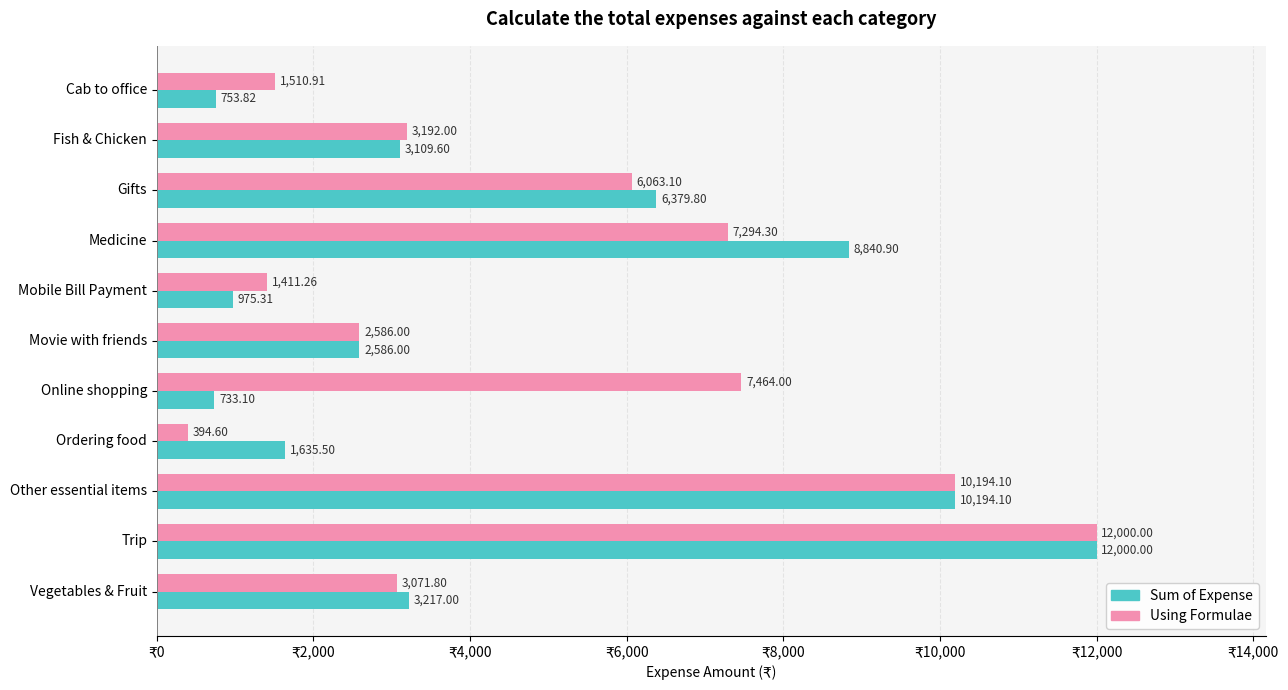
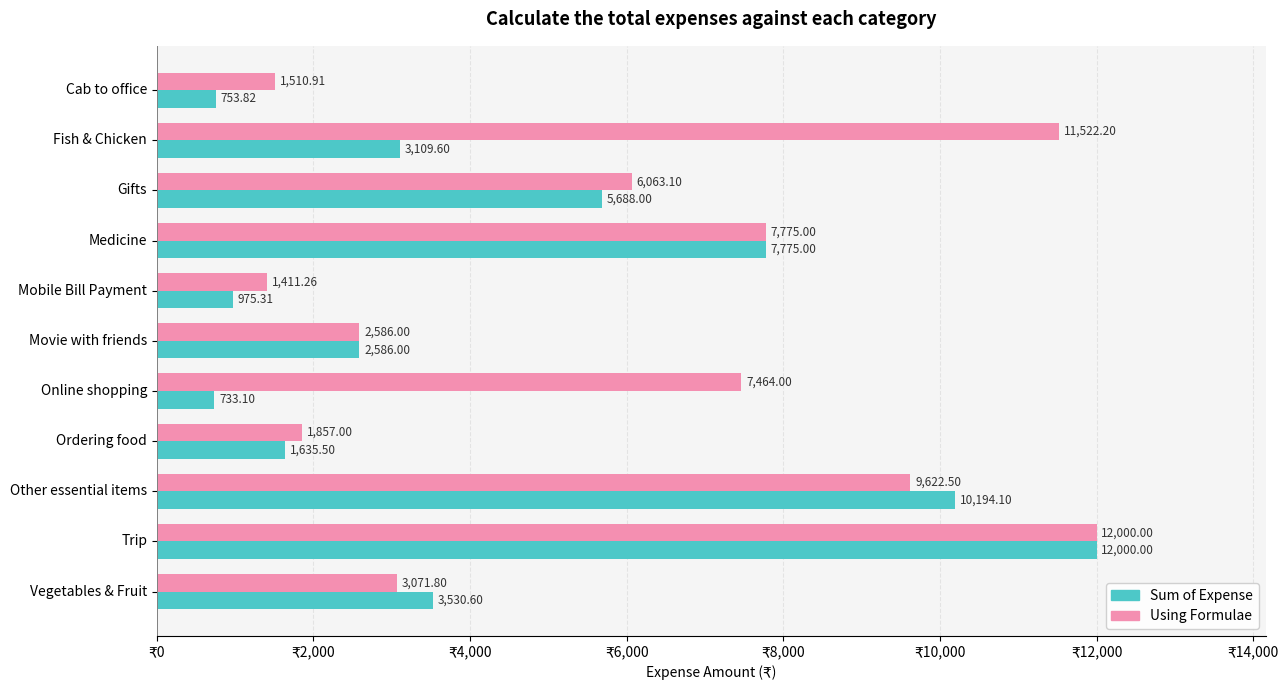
  {
    "Sum of Expense": {
      "Cab to office": "753.82",
      "Fish & Chicken": "3,109.60",
-     "Gifts": "6,379.80",
-     "Medicine": "8,840.90",
+     "Gifts": "5,688.00",
+     "Medicine": "7,775.00",
      "Mobile Bill Payment": "975.31",
      "Movie with friends": "2,586.00",
      "Online shopping": "733.10",
      "Ordering food": "1,635.50",
      "Other essential items": "10,194.10",
      "Trip": "12,000.00",
-     "Vegetables & Fruit": "3,217.00"
+     "Vegetables & Fruit": "3,530.60"
    },
    "Using Formulae": {
      "Cab to office": "1,510.91",
-     "Fish & Chicken": "3,192.00",
+     "Fish & Chicken": "11,522.20",
      "Gifts": "6,063.10",
-     "Medicine": "7,294.30",
+     "Medicine": "7,775.00",
      "Mobile Bill Payment": "1,411.26",
      "Movie with friends": "2,586.00",
      "Online shopping": "7,464.00",
-     "Ordering food": "394.60",
-     "Other essential items": "10,194.10",
+     "Ordering food": "1,857.00",
+     "Other essential items": "9,622.50",
      "Trip": "12,000.00",
      "Vegetables & Fruit": "3,071.80"
    }
  }
